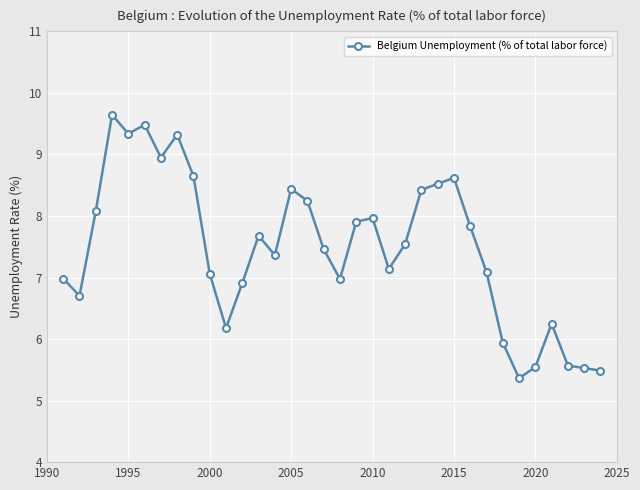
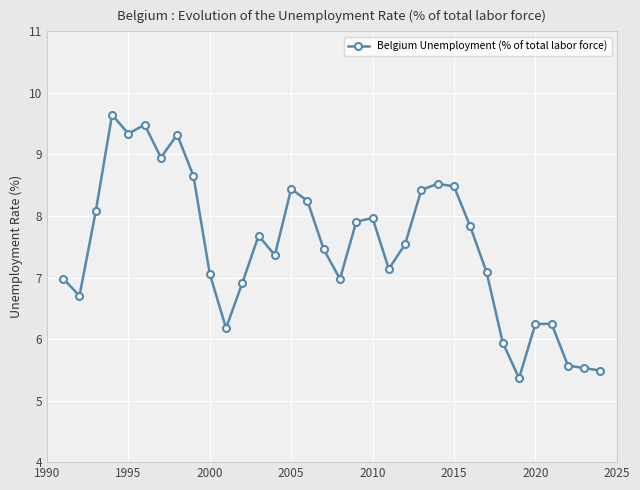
  {
    "1995": 9.3,
    "2000": 7.1,
    "2005": 8.4,
    "2010": 8.0,
-   "2015": 8.6,
-   "2020": 5.5
+   "2015": 8.5,
+   "2020": 6.2
  }
